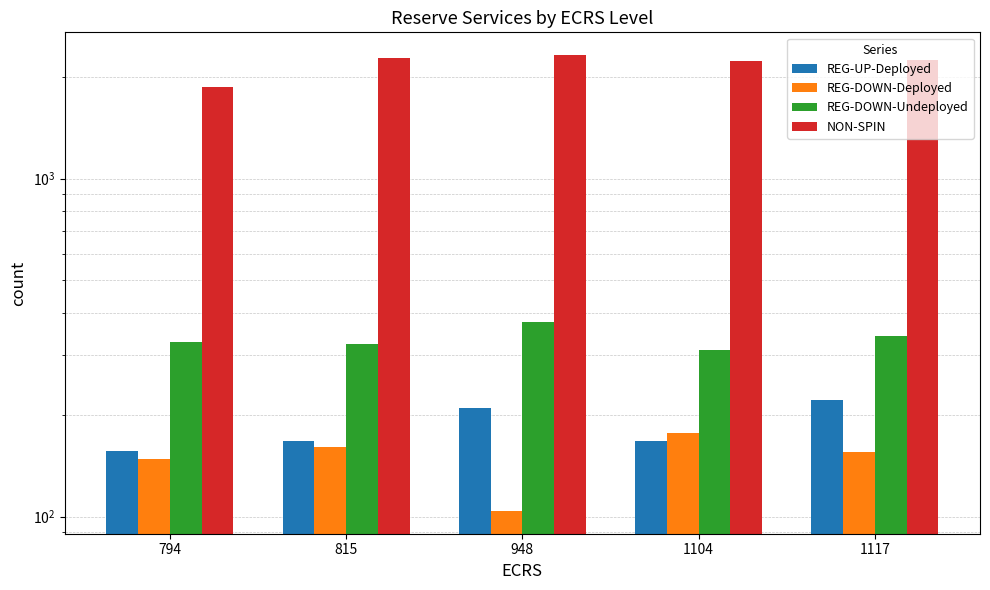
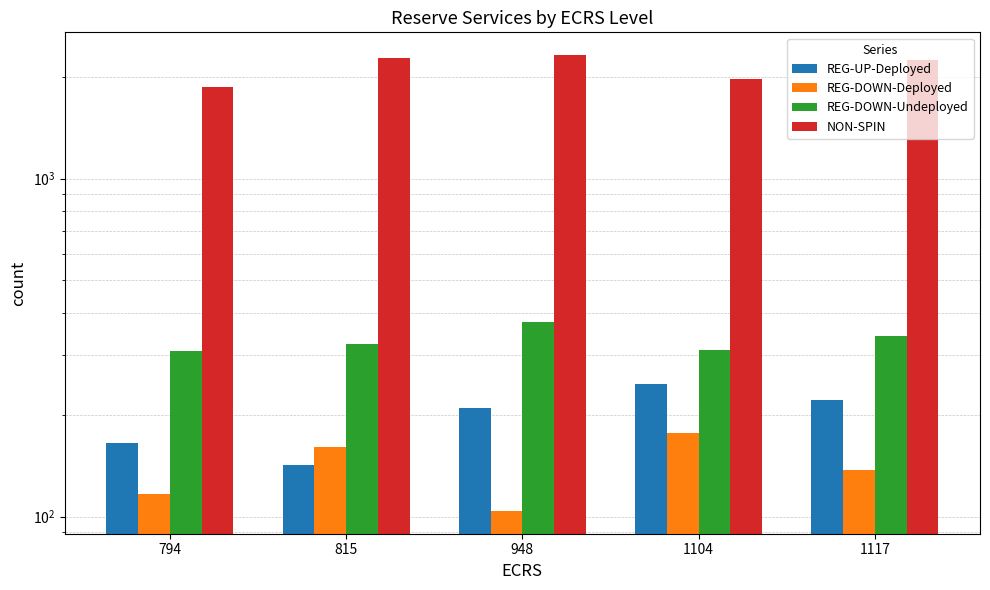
  {
    "REG-UP-Deployed": {
-     "794": 160,
-     "815": 170,
+     "794": 170,
+     "815": 142,
      "948": 210,
-     "1104": 170,
+     "1104": 250,
      "1117": 220
    },
    "REG-DOWN-Deployed": {
-     "794": 150,
+     "794": 117,
      "815": 160,
      "948": 104,
      "1104": 180,
-     "1117": 160
+     "1117": 137
    },
    "REG-DOWN-Undeployed": {
-     "794": 330,
+     "794": 310,
      "815": 330,
      "948": 380,
      "1104": 310,
      "1117": 340
    },
    "NON-SPIN": {
      "794": 1900,
      "815": 2300,
      "948": 2300,
-     "1104": 2200
+     "1104": 2000
    }
  }
